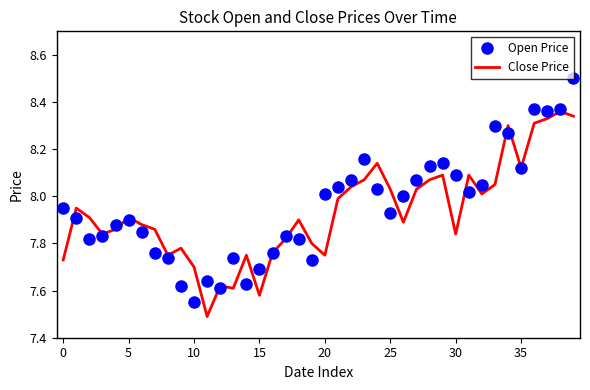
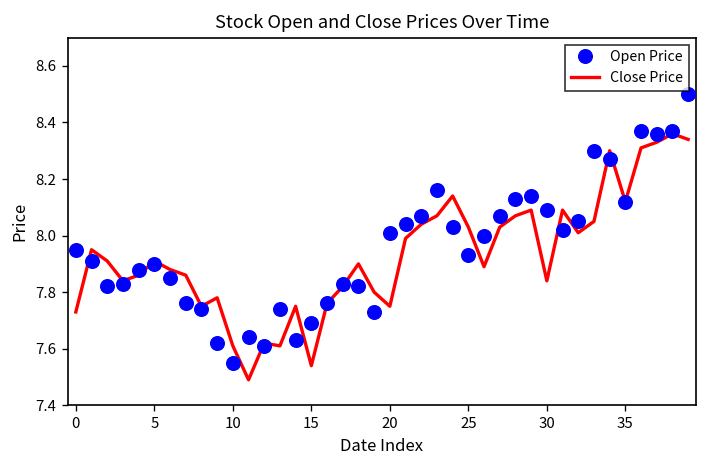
  {
    "Open Price": {
      "0": 7.95,
      "10": 7.55,
      "15": 7.69,
      "20": 8.01,
      "25": 7.93,
      "30": 8.09
    },
    "Close Price": {
      "0": 7.73,
-     "10": 7.70,
-     "15": 7.58,
+     "10": 7.61,
+     "15": 7.54,
      "20": 7.75,
      "25": 8.03,
      "30": 7.84
    }
  }
